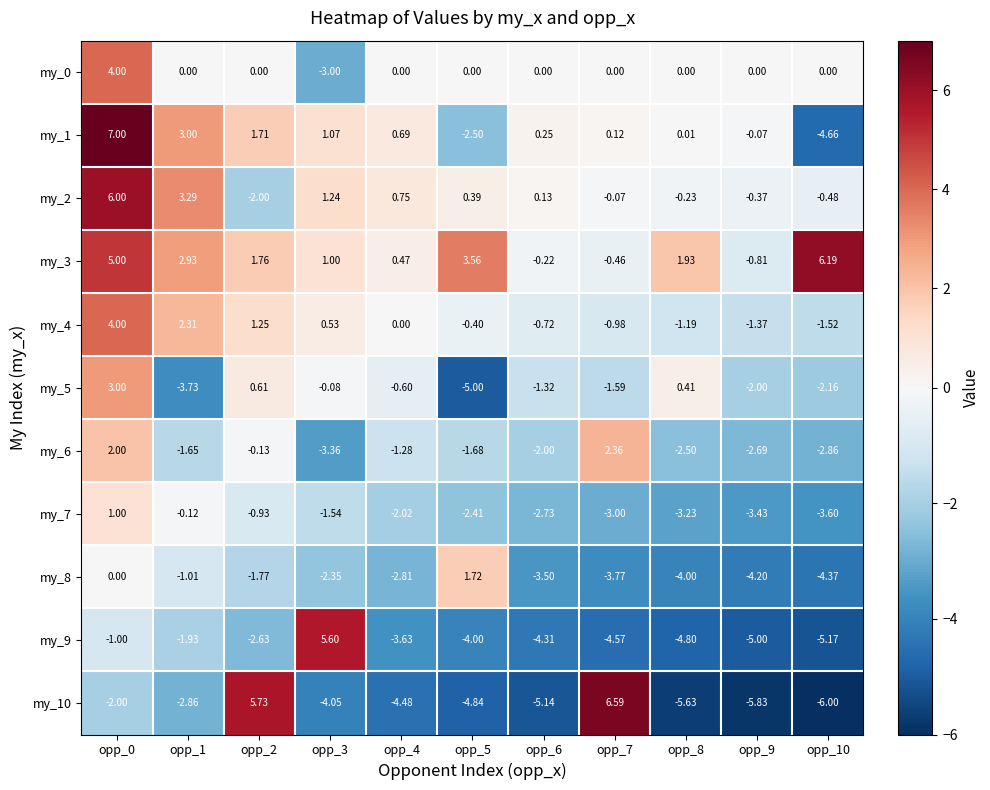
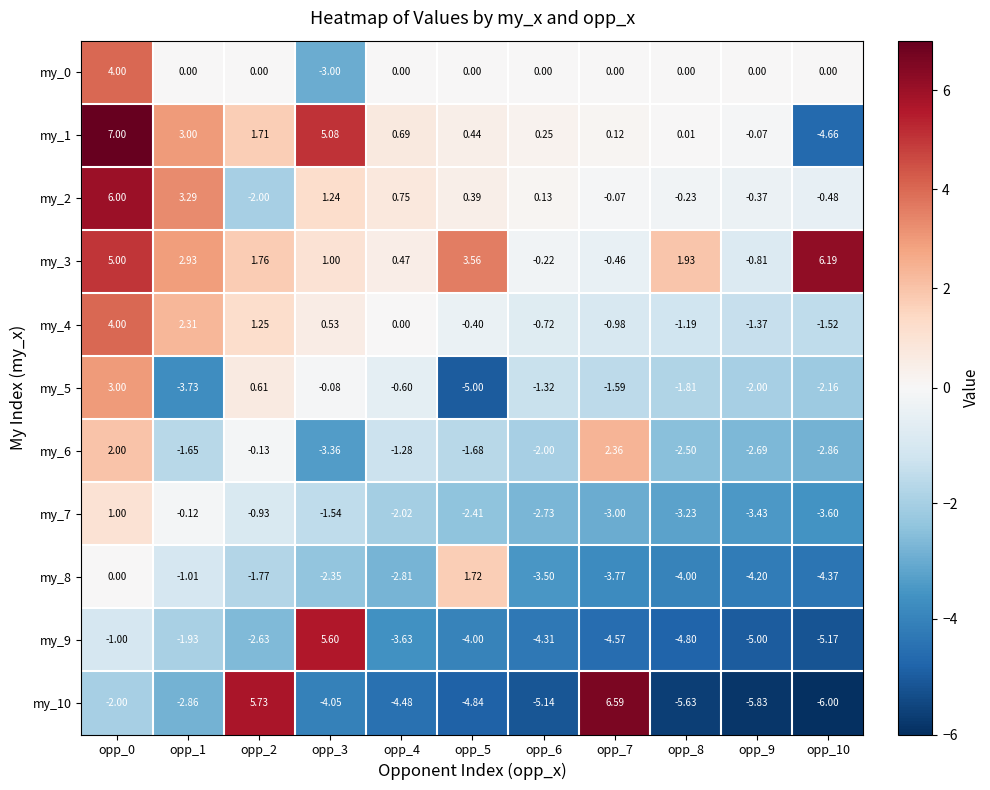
  {
    "my_0": {
      "opp_0": 4.00,
      "opp_1": 0.00,
      "opp_2": 0.00,
      "opp_3": -3.00,
      "opp_4": 0.00,
      "opp_5": 0.00,
      "opp_6": 0.00,
      "opp_7": 0.00,
      "opp_8": 0.00,
      "opp_9": 0.00,
      "opp_10": 0.00
    },
    "my_1": {
      "opp_0": 7.00,
      "opp_1": 3.00,
      "opp_2": 1.71,
-     "opp_3": 1.07,
+     "opp_3": 5.08,
      "opp_4": 0.69,
-     "opp_5": -2.50,
+     "opp_5": 0.44,
      "opp_6": 0.25,
      "opp_7": 0.12,
      "opp_8": 0.01,
      "opp_9": -0.07,
      "opp_10": -4.66
    },
    "my_2": {
      "opp_0": 6.00,
      "opp_1": 3.29,
      "opp_2": -2.00,
      "opp_3": 1.24,
      "opp_4": 0.75,
      "opp_5": 0.39,
      "opp_6": 0.13,
      "opp_7": -0.07,
      "opp_8": -0.23,
      "opp_9": -0.37,
      "opp_10": -0.48
    },
    "my_3": {
      "opp_0": 5.00,
      "opp_1": 2.93,
      "opp_2": 1.76,
      "opp_3": 1.00,
      "opp_4": 0.47,
      "opp_5": 3.56,
      "opp_6": -0.22,
      "opp_7": -0.46,
      "opp_8": 1.93,
      "opp_9": -0.81,
      "opp_10": 6.19
    },
    "my_4": {
      "opp_0": 4.00,
      "opp_1": 2.31,
      "opp_2": 1.25,
      "opp_3": 0.53,
      "opp_4": 0.00,
      "opp_5": -0.40,
      "opp_6": -0.72,
      "opp_7": -0.98,
      "opp_8": -1.19,
      "opp_9": -1.37,
      "opp_10": -1.52
    },
    "my_5": {
      "opp_0": 3.00,
      "opp_1": -3.73,
      "opp_2": 0.61,
      "opp_3": -0.08,
      "opp_4": -0.60,
      "opp_5": -5.00,
      "opp_6": -1.32,
      "opp_7": -1.59,
-     "opp_8": 0.41,
+     "opp_8": -1.81,
      "opp_9": -2.00,
      "opp_10": -2.16
    },
    "my_6": {
      "opp_0": 2.00,
      "opp_1": -1.65,
      "opp_2": -0.13,
      "opp_3": -3.36,
      "opp_4": -1.28,
      "opp_5": -1.68,
      "opp_6": -2.00,
      "opp_7": 2.36,
      "opp_8": -2.50,
      "opp_9": -2.69,
      "opp_10": -2.86
    },
    "my_7": {
      "opp_0": 1.00,
      "opp_1": -0.12,
      "opp_2": -0.93,
      "opp_3": -1.54,
      "opp_4": -2.02,
      "opp_5": -2.41,
      "opp_6": -2.73,
      "opp_7": -3.00,
      "opp_8": -3.23,
      "opp_9": -3.43,
      "opp_10": -3.60
    },
    "my_8": {
      "opp_0": 0.00,
      "opp_1": -1.01,
      "opp_2": -1.77,
      "opp_3": -2.35,
      "opp_4": -2.81,
      "opp_5": 1.72,
      "opp_6": -3.50,
      "opp_7": -3.77,
      "opp_8": -4.00,
      "opp_9": -4.20,
      "opp_10": -4.37
    },
    "my_9": {
      "opp_0": -1.00,
      "opp_1": -1.93,
      "opp_2": -2.63,
      "opp_3": 5.60,
      "opp_4": -3.63,
      "opp_5": -4.00,
      "opp_6": -4.31,
      "opp_7": -4.57,
      "opp_8": -4.80,
      "opp_9": -5.00,
      "opp_10": -5.17
    },
    "my_10": {
      "opp_0": -2.00,
      "opp_1": -2.86,
      "opp_2": 5.73,
      "opp_3": -4.05,
      "opp_4": -4.48,
      "opp_5": -4.84,
      "opp_6": -5.14,
      "opp_7": 6.59,
      "opp_8": -5.63,
      "opp_9": -5.83,
      "opp_10": -6.00
    }
  }
